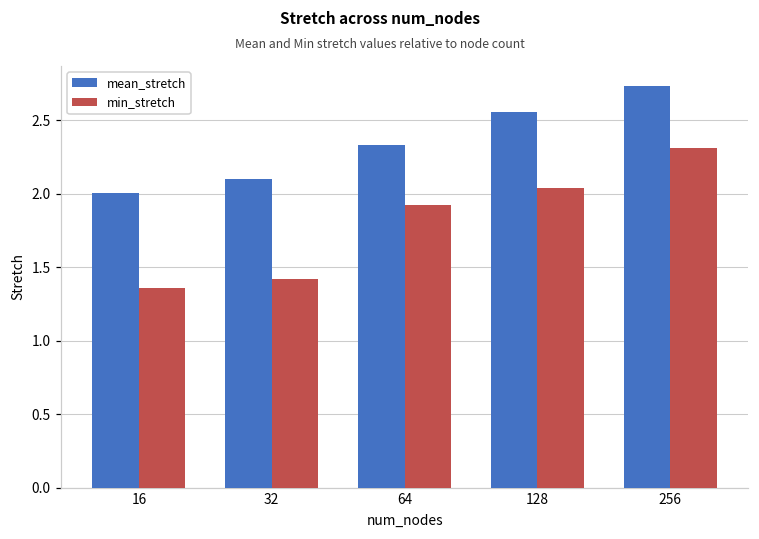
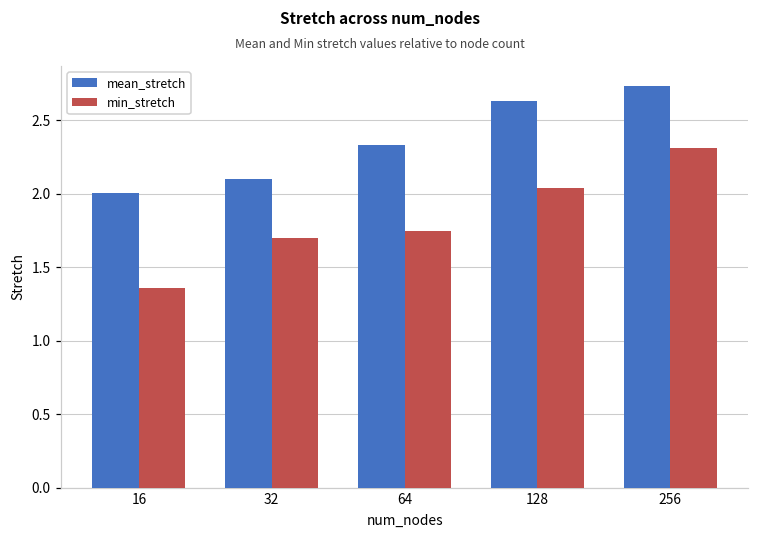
  {
    "mean_stretch": {
      "16": 2.01,
      "32": 2.10,
      "64": 2.33,
-     "128": 2.56,
+     "128": 2.63,
      "256": 2.73
    },
    "min_stretch": {
      "16": 1.36,
-     "32": 1.42,
-     "64": 1.92,
+     "32": 1.70,
+     "64": 1.75,
      "128": 2.04,
      "256": 2.31
    }
  }
